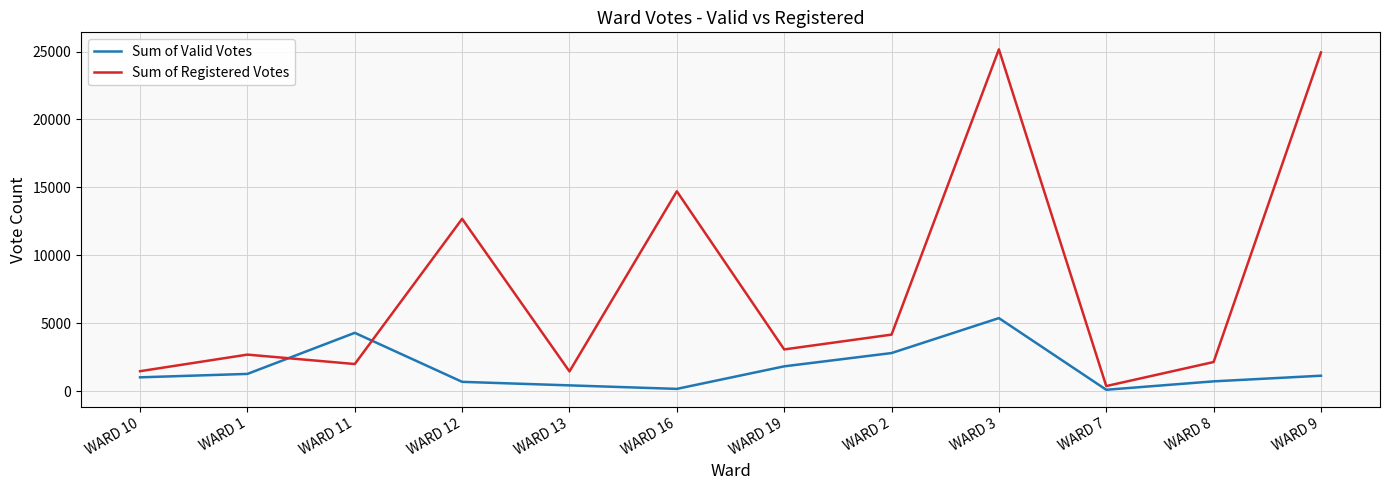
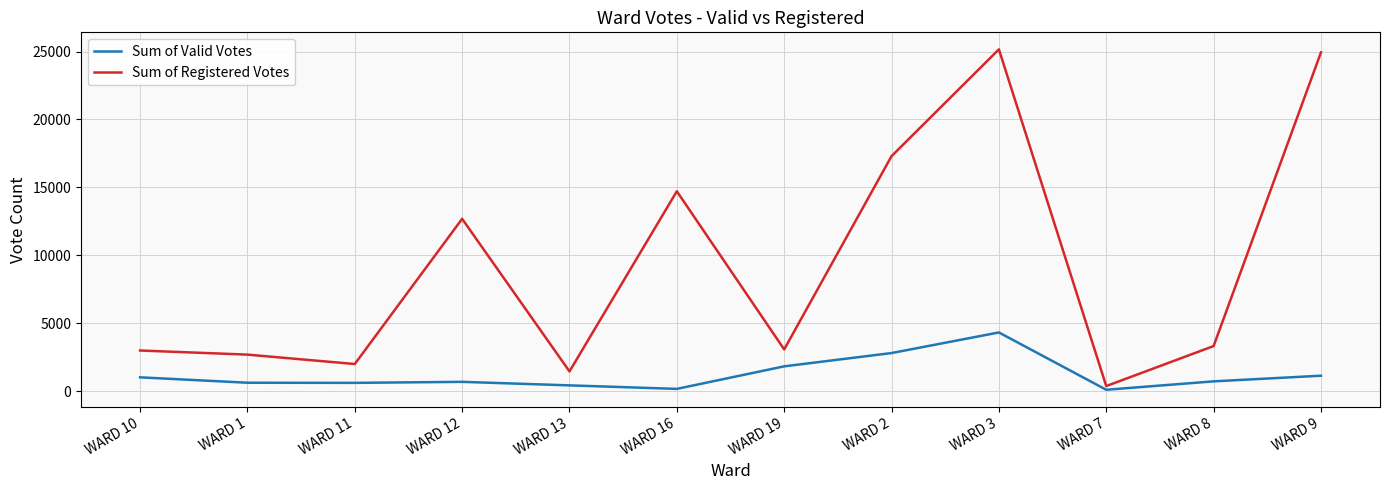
  {
    "Sum of Valid Votes": {
      "WARD 10": 1000,
-     "WARD 1": 1300,
-     "WARD 11": 4300,
+     "WARD 1": 600,
+     "WARD 11": 600,
      "WARD 12": 700,
      "WARD 13": 400,
      "WARD 16": 200,
      "WARD 19": 1800,
      "WARD 2": 2800,
-     "WARD 3": 5400,
+     "WARD 3": 4300,
      "WARD 7": 100,
      "WARD 8": 700,
      "WARD 9": 1100
    },
    "Sum of Registered Votes": {
-     "WARD 10": 1500,
+     "WARD 10": 3000,
      "WARD 1": 2700,
      "WARD 11": 2000,
      "WARD 12": 12700,
      "WARD 13": 1500,
      "WARD 16": 14700,
      "WARD 19": 3100,
-     "WARD 2": 4200,
+     "WARD 2": 17300,
      "WARD 3": 25200,
      "WARD 7": 400,
-     "WARD 8": 2100,
+     "WARD 8": 3300,
      "WARD 9": 24900
    }
  }
